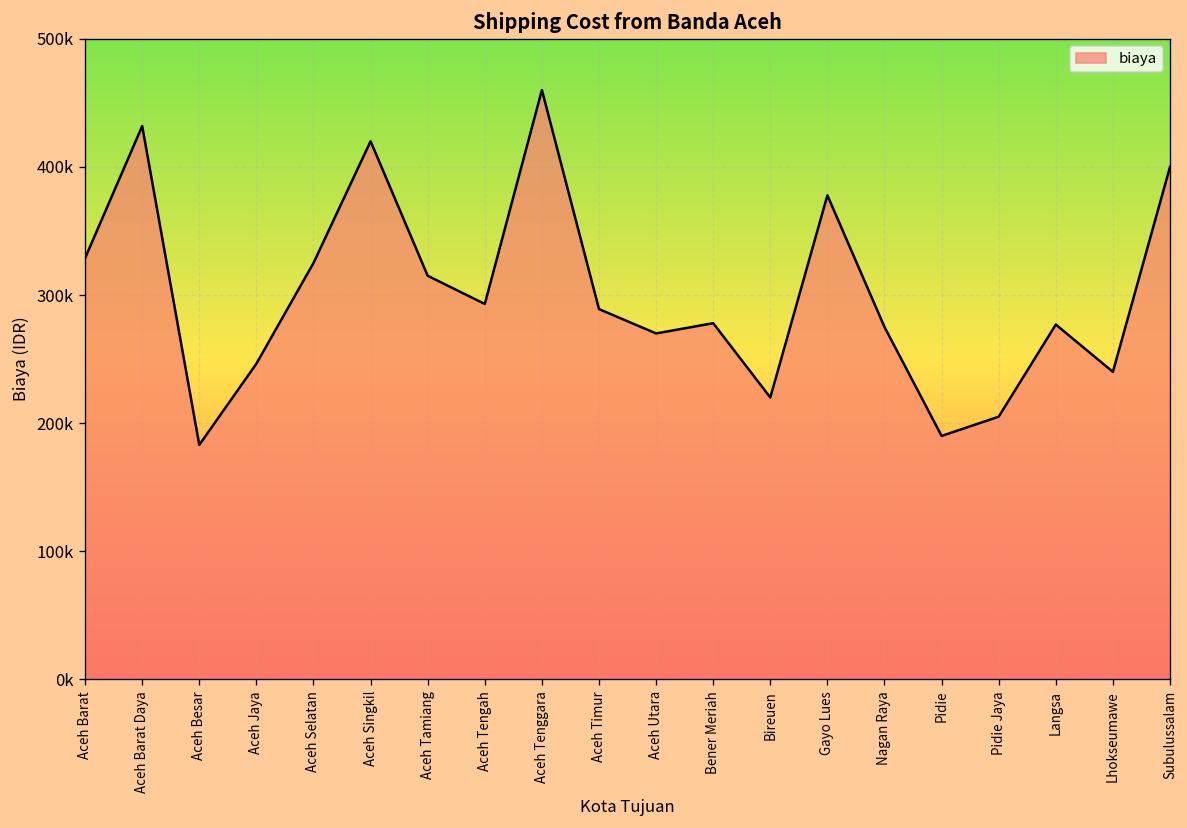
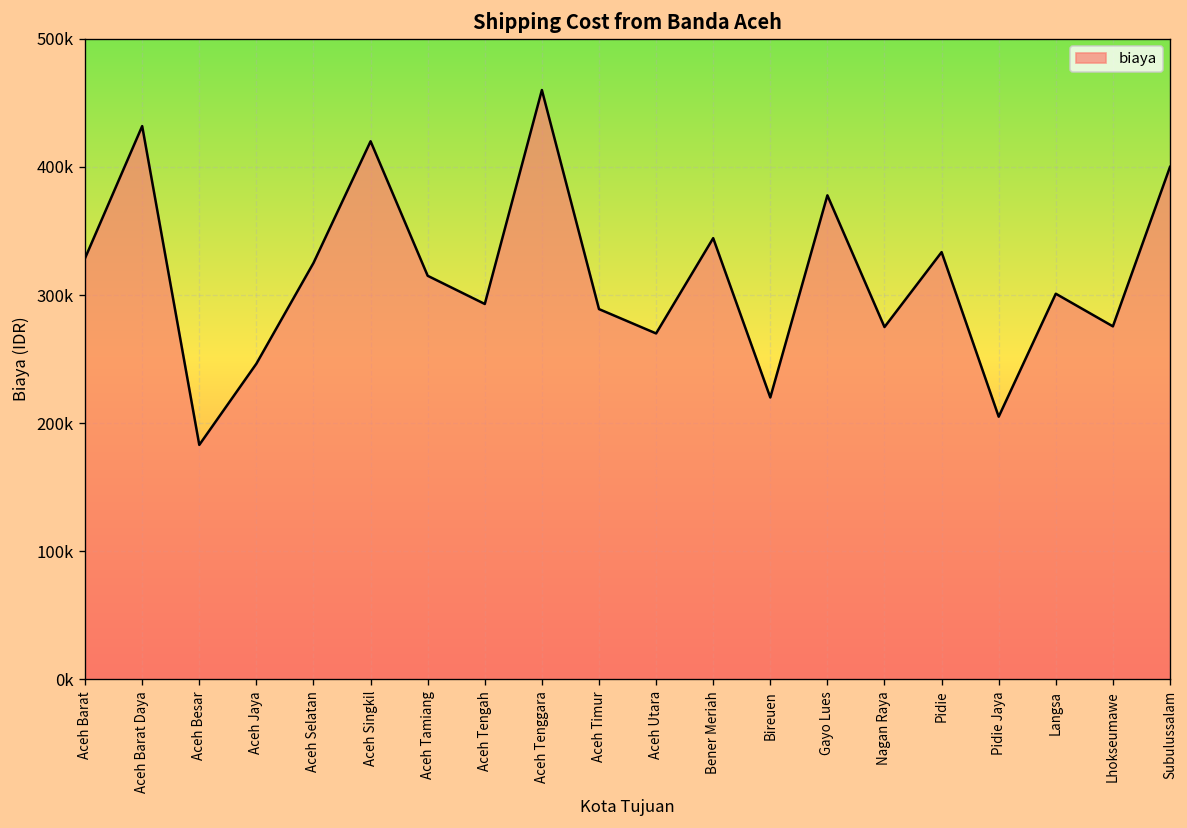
  {
    "Aceh Barat": 329000,
    "Aceh Barat Daya": 432000,
    "Aceh Besar": 183000,
    "Aceh Jaya": 246000,
    "Aceh Selatan": 325000,
    "Aceh Singkil": 420000,
    "Aceh Tamiang": 315000,
    "Aceh Tengah": 293000,
    "Aceh Tenggara": 460000,
    "Aceh Timur": 289000,
    "Aceh Utara": 270000,
-   "Bener Meriah": 278000,
+   "Bener Meriah": 344000,
    "Bireuen": 220000,
    "Gayo Lues": 378000,
    "Nagan Raya": 275000,
-   "Pidie": 190000,
+   "Pidie": 333000,
    "Pidie Jaya": 205000,
-   "Langsa": 277000,
-   "Lhokseumawe": 240000,
+   "Langsa": 301000,
+   "Lhokseumawe": 276000,
    "Subulussalam": 400000
  }
